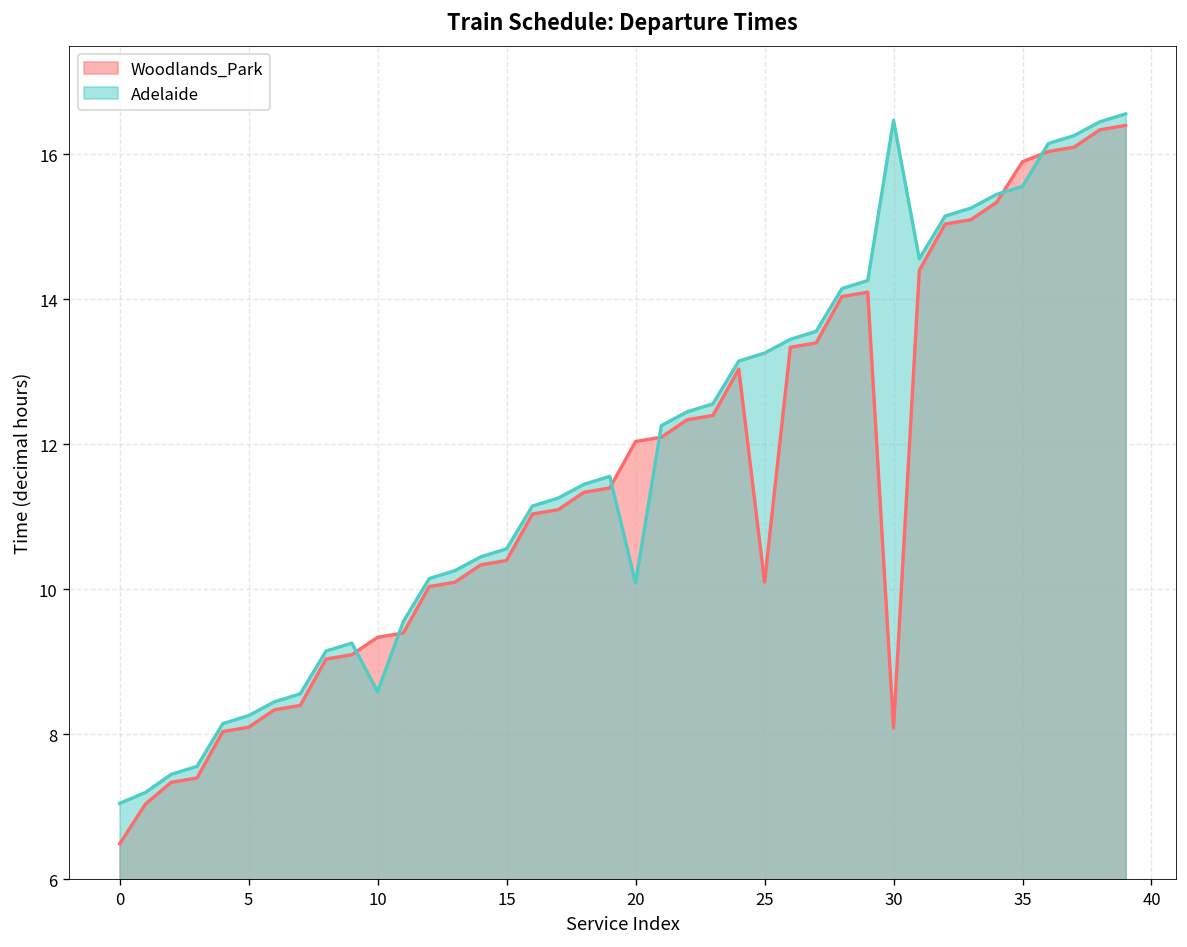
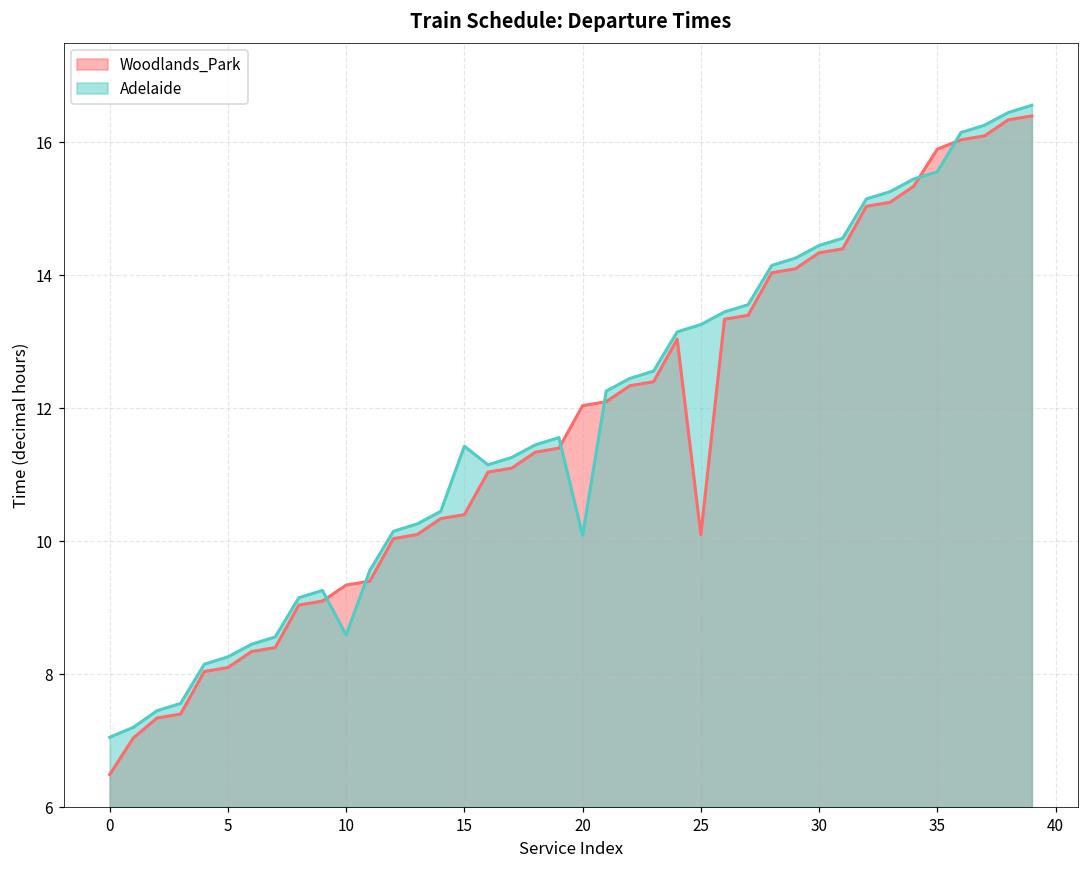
  {
    "Woodlands_Park": {
      "0": 6.5,
      "5": 8.1,
      "10": 9.3,
      "15": 10.4,
      "20": 12.0,
      "25": 10.1,
-     "30": 8.1,
+     "30": 14.3,
      "35": 15.9
    },
    "Adelaide": {
      "0": 7.1,
      "5": 8.3,
      "10": 8.6,
-     "15": 10.6,
+     "15": 11.4,
      "20": 10.1,
      "25": 13.3,
-     "30": 16.5,
+     "30": 14.5,
      "35": 15.6
    }
  }
